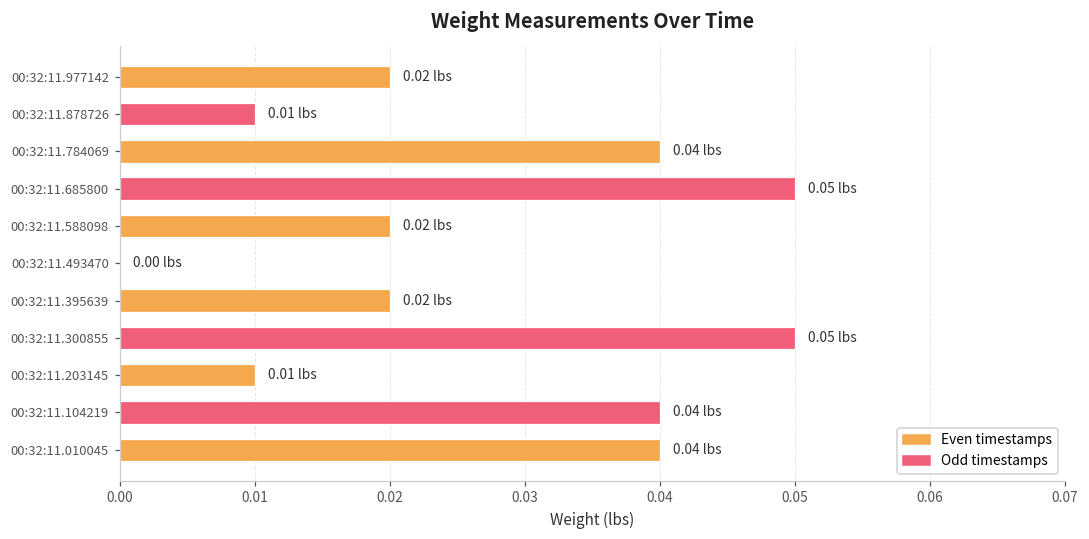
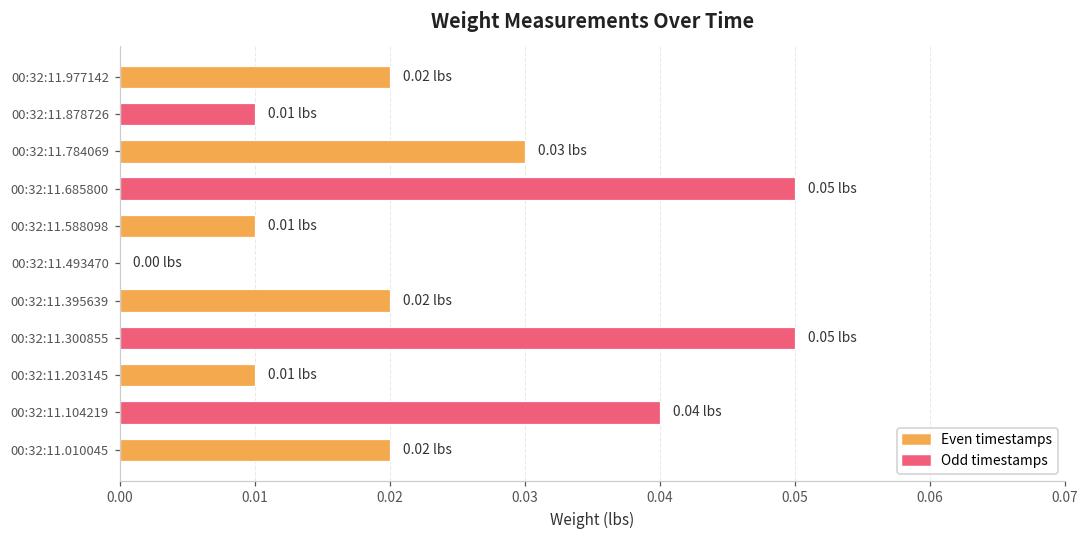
  {
    "00:32:11.977142": 0.02,
    "00:32:11.878726": 0.01,
-   "00:32:11.784069": 0.04,
+   "00:32:11.784069": 0.03,
    "00:32:11.685800": 0.05,
-   "00:32:11.588098": 0.02,
+   "00:32:11.588098": 0.01,
    "00:32:11.493470": 0.00,
    "00:32:11.395639": 0.02,
    "00:32:11.300855": 0.05,
    "00:32:11.203145": 0.01,
    "00:32:11.104219": 0.04,
-   "00:32:11.010045": 0.04
+   "00:32:11.010045": 0.02
  }
